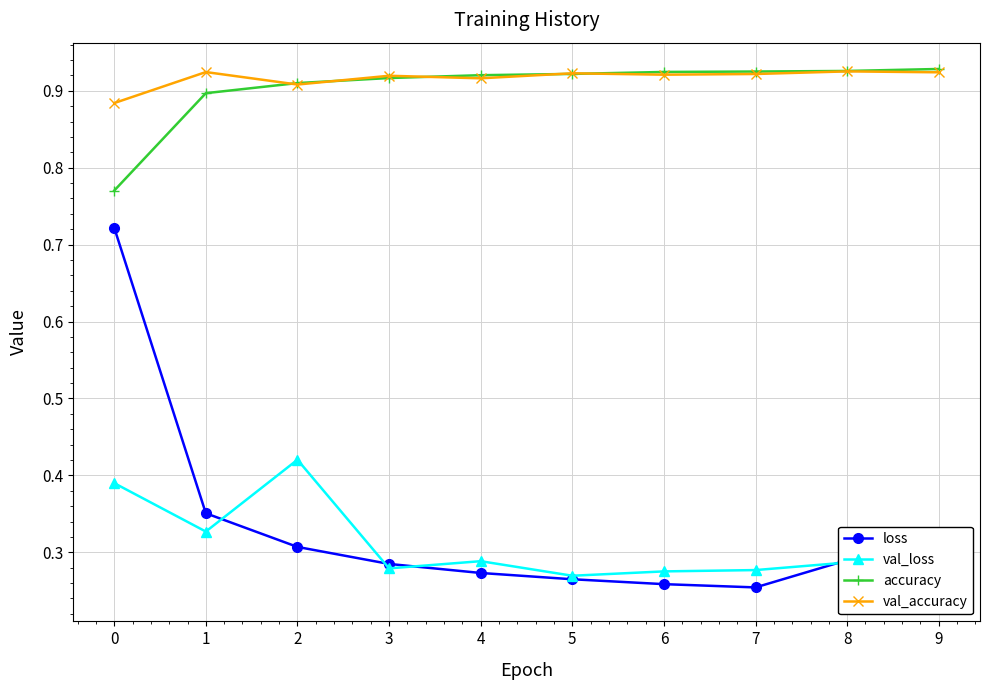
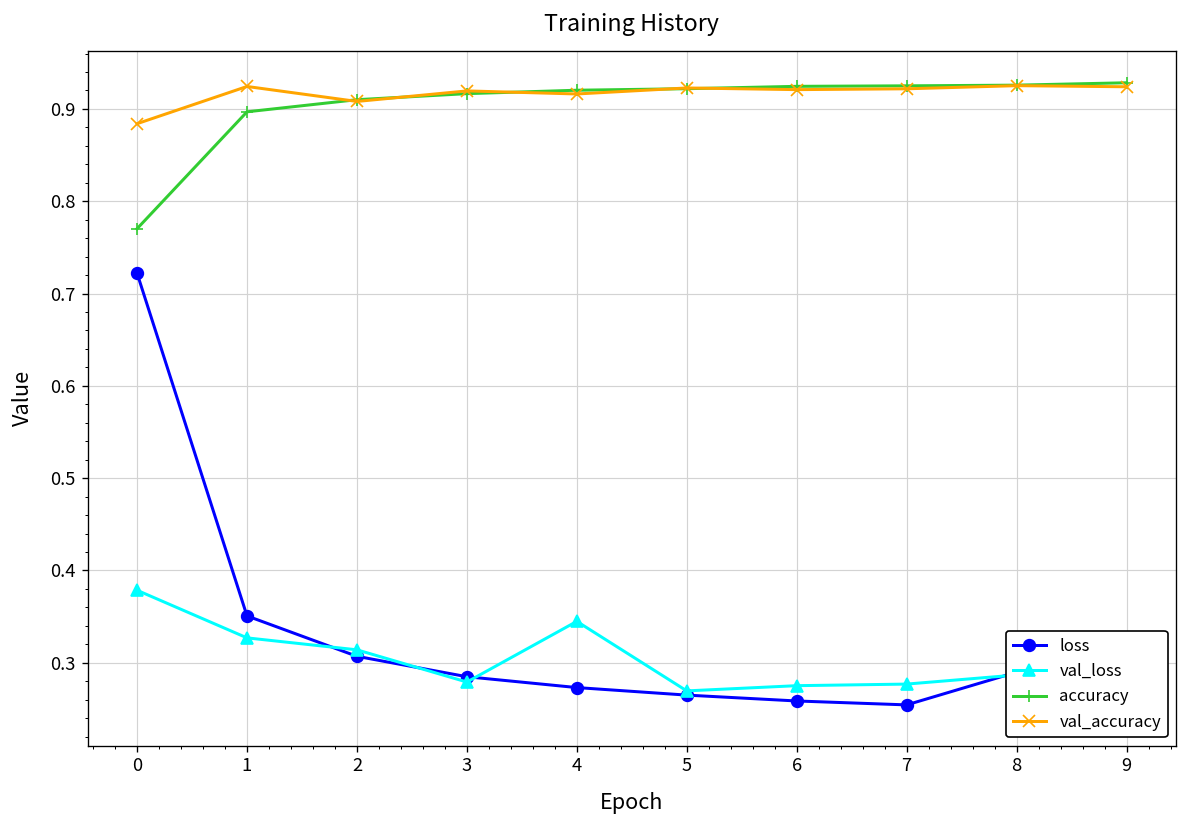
  {
    "loss": {
      "0": 0.72,
      "1": 0.35,
      "2": 0.31,
      "3": 0.28,
      "4": 0.27,
      "5": 0.26,
      "6": 0.26,
      "7": 0.25
    },
    "val_loss": {
-     "0": 0.39,
+     "0": 0.38,
      "1": 0.33,
-     "2": 0.42,
+     "2": 0.31,
      "3": 0.28,
-     "4": 0.29,
+     "4": 0.34,
      "5": 0.27,
      "6": 0.28,
      "7": 0.28
    },
    "accuracy": {
      "0": 0.77,
      "1": 0.90,
      "4": 0.92,
      "6": 0.92,
      "9": 0.93
    },
    "val_accuracy": {
      "0": 0.88,
      "1": 0.92,
      "4": 0.92,
      "6": 0.92,
      "9": 0.92
    }
  }
